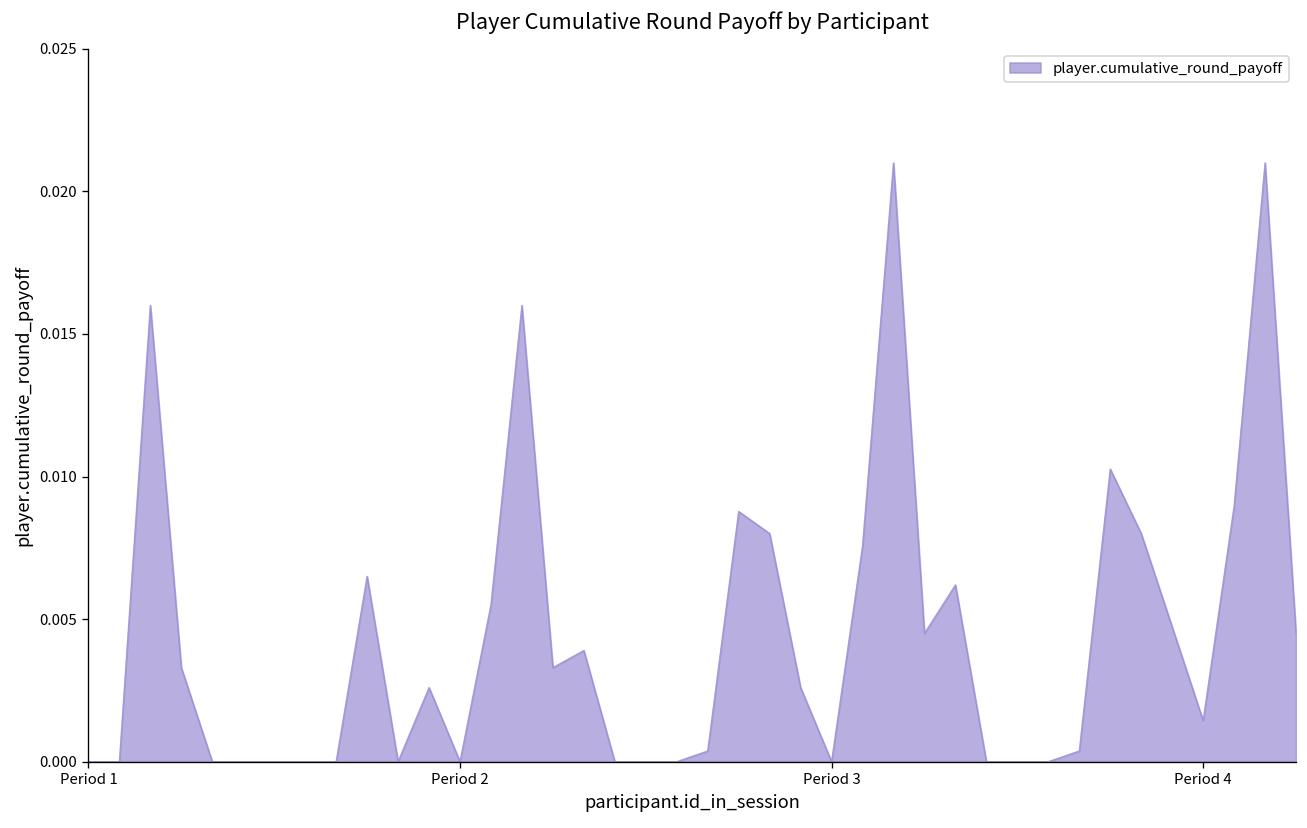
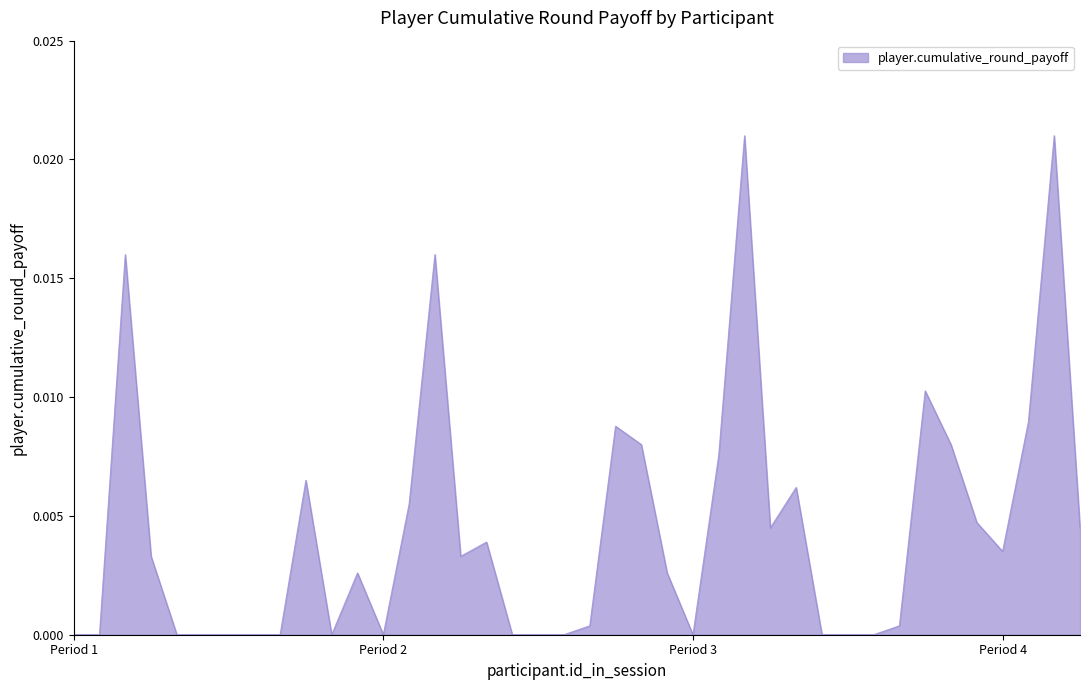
  {
    "Period 1": 0.0000,
    "Period 2": 0.0000,
    "Period 3": 0.0000,
-   "Period 4": 0.0014
+   "Period 4": 0.0035
  }
